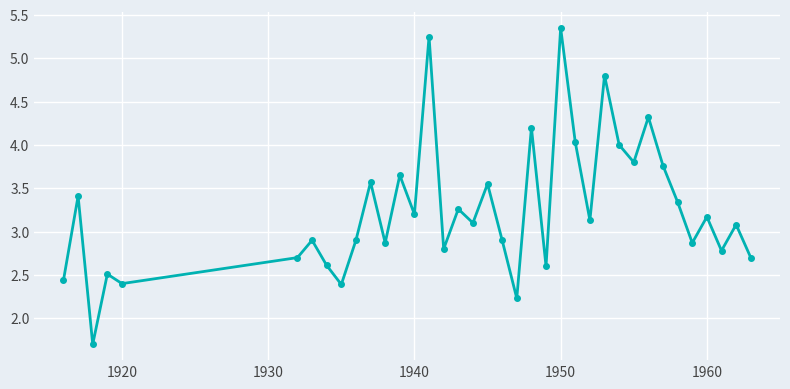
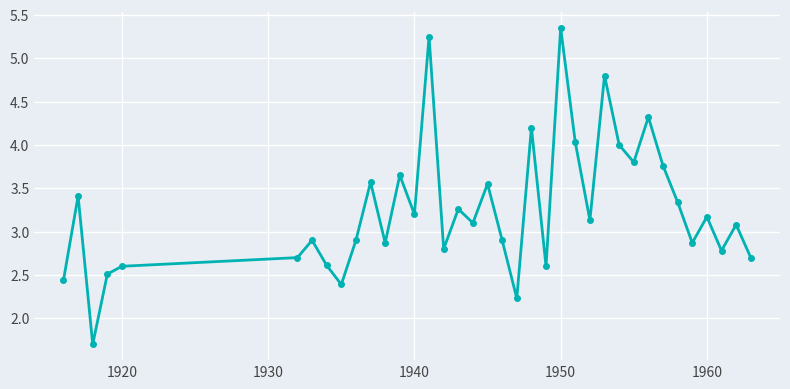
  {
-   "1920": 2.4,
+   "1920": 2.6,
    "1940": 3.2,
    "1950": 5.4,
    "1960": 3.2
  }
